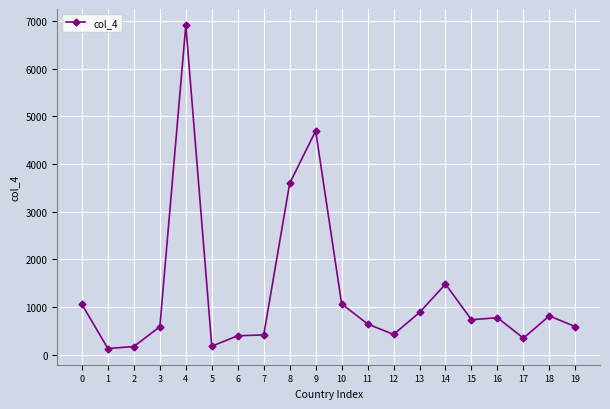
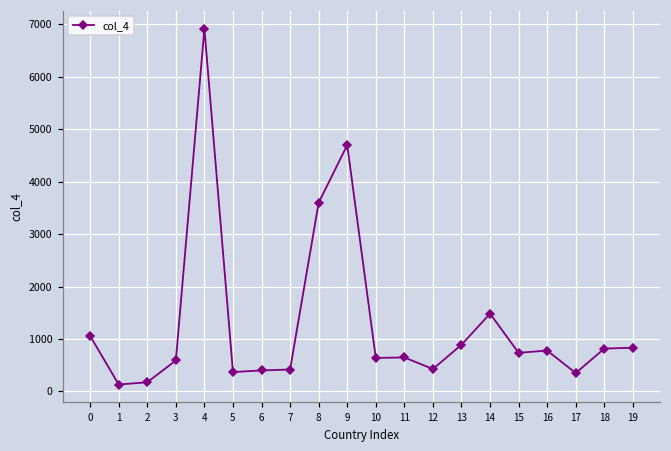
  {
    "0": 1100,
    "1": 100,
    "2": 200,
    "3": 600,
    "4": 6900,
-   "5": 200,
+   "5": 400,
    "6": 400,
    "7": 400,
    "8": 3600,
    "9": 4700,
-   "10": 1100,
+   "10": 600,
    "11": 600,
    "12": 400,
    "13": 900,
    "14": 1500,
    "15": 700,
    "16": 800,
    "17": 400,
    "18": 800,
-   "19": 600
+   "19": 800
  }
